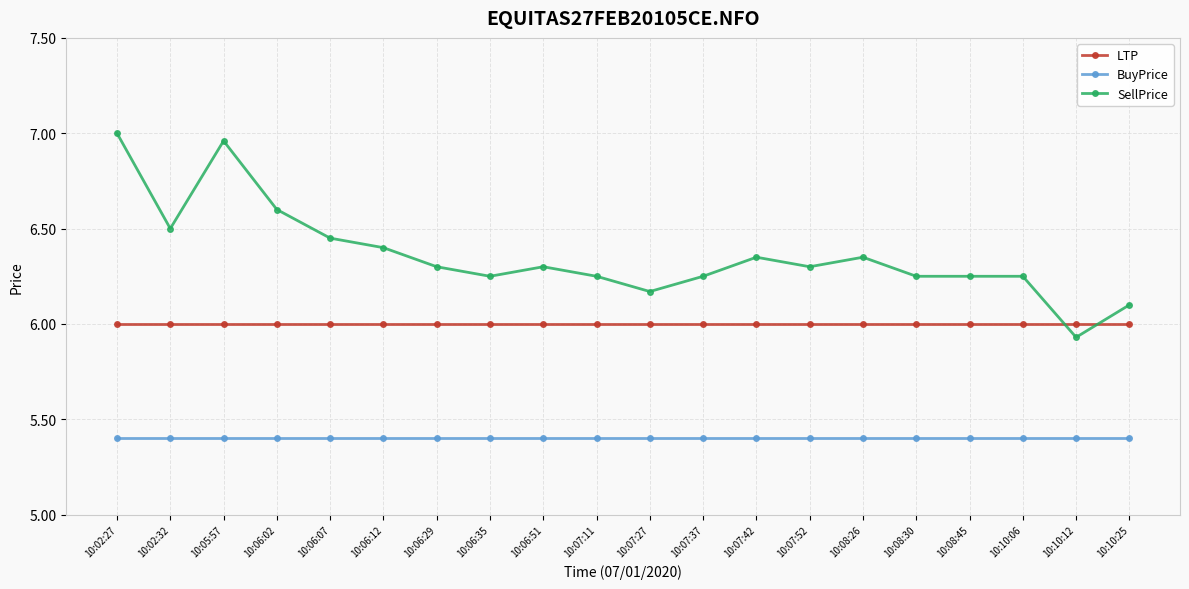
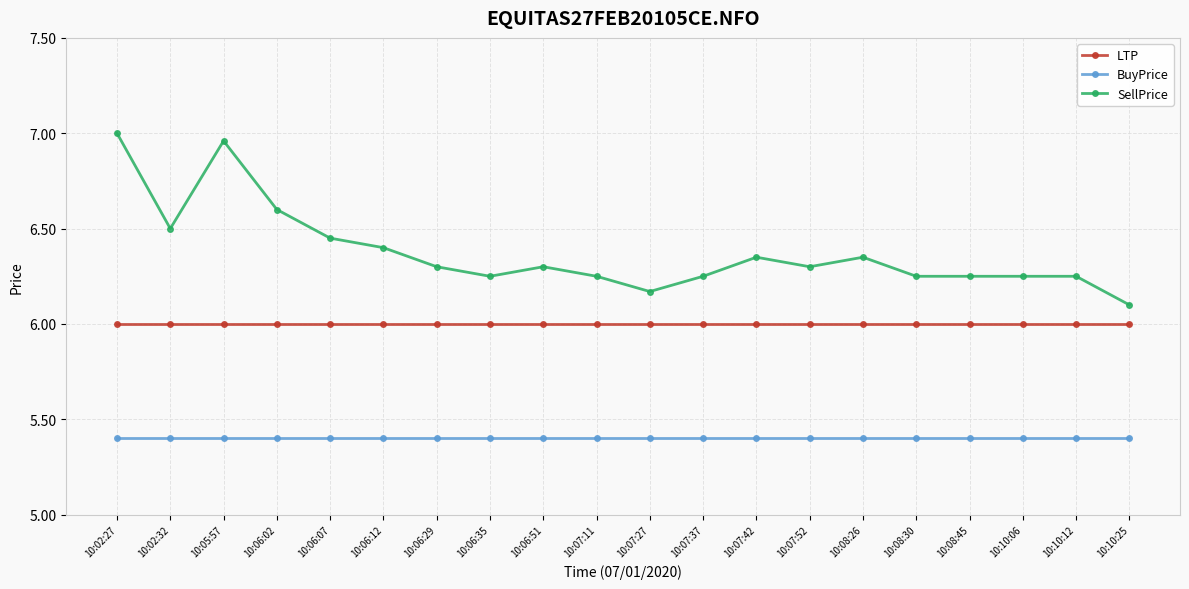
  {
    "LTP": {
      "10:02:27": 6.00,
      "10:02:32": 6.00,
      "10:05:57": 6.00,
      "10:06:02": 6.00,
      "10:06:07": 6.00,
      "10:06:12": 6.00,
      "10:06:29": 6.00,
      "10:06:35": 6.00,
      "10:06:51": 6.00,
      "10:07:11": 6.00,
      "10:07:27": 6.00,
      "10:07:37": 6.00,
      "10:07:42": 6.00,
      "10:07:52": 6.00,
      "10:08:26": 6.00,
      "10:08:30": 6.00,
      "10:08:45": 6.00,
      "10:10:06": 6.00,
      "10:10:12": 6.00,
      "10:10:25": 6.00
    },
    "BuyPrice": {
      "10:02:27": 5.40,
      "10:02:32": 5.40,
      "10:05:57": 5.40,
      "10:06:02": 5.40,
      "10:06:07": 5.40,
      "10:06:12": 5.40,
      "10:06:29": 5.40,
      "10:06:35": 5.40,
      "10:06:51": 5.40,
      "10:07:11": 5.40,
      "10:07:27": 5.40,
      "10:07:37": 5.40,
      "10:07:42": 5.40,
      "10:07:52": 5.40,
      "10:08:26": 5.40,
      "10:08:30": 5.40,
      "10:08:45": 5.40,
      "10:10:06": 5.40,
      "10:10:12": 5.40,
      "10:10:25": 5.40
    },
    "SellPrice": {
      "10:02:27": 7.00,
      "10:02:32": 6.50,
      "10:05:57": 6.96,
      "10:06:02": 6.60,
      "10:06:07": 6.45,
      "10:06:12": 6.40,
      "10:06:29": 6.30,
      "10:06:35": 6.25,
      "10:06:51": 6.30,
      "10:07:11": 6.25,
      "10:07:27": 6.17,
      "10:07:37": 6.25,
      "10:07:42": 6.35,
      "10:07:52": 6.30,
      "10:08:26": 6.35,
      "10:08:30": 6.25,
      "10:08:45": 6.25,
      "10:10:06": 6.25,
-     "10:10:12": 5.93,
+     "10:10:12": 6.25,
      "10:10:25": 6.10
    }
  }
